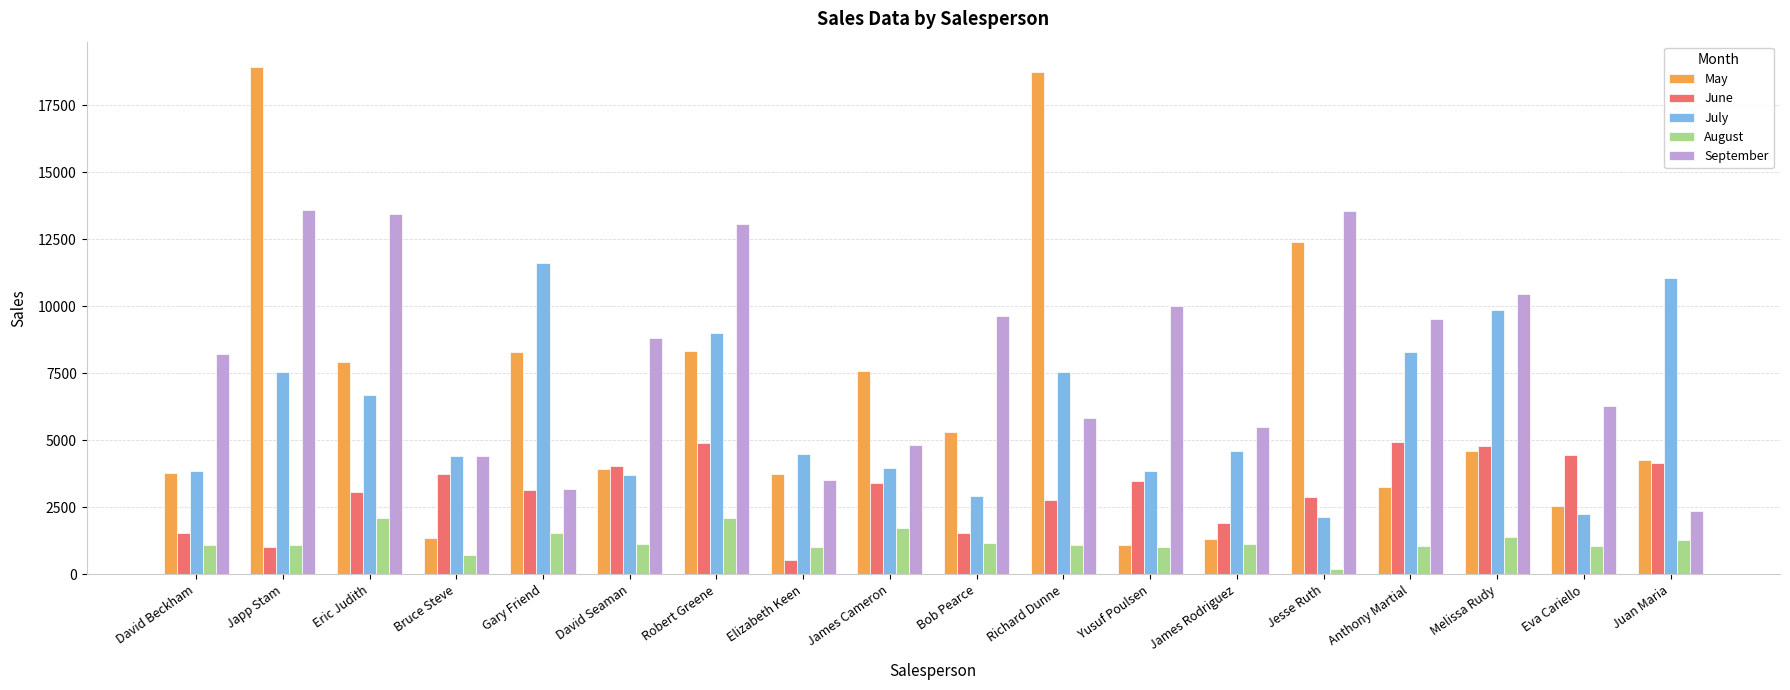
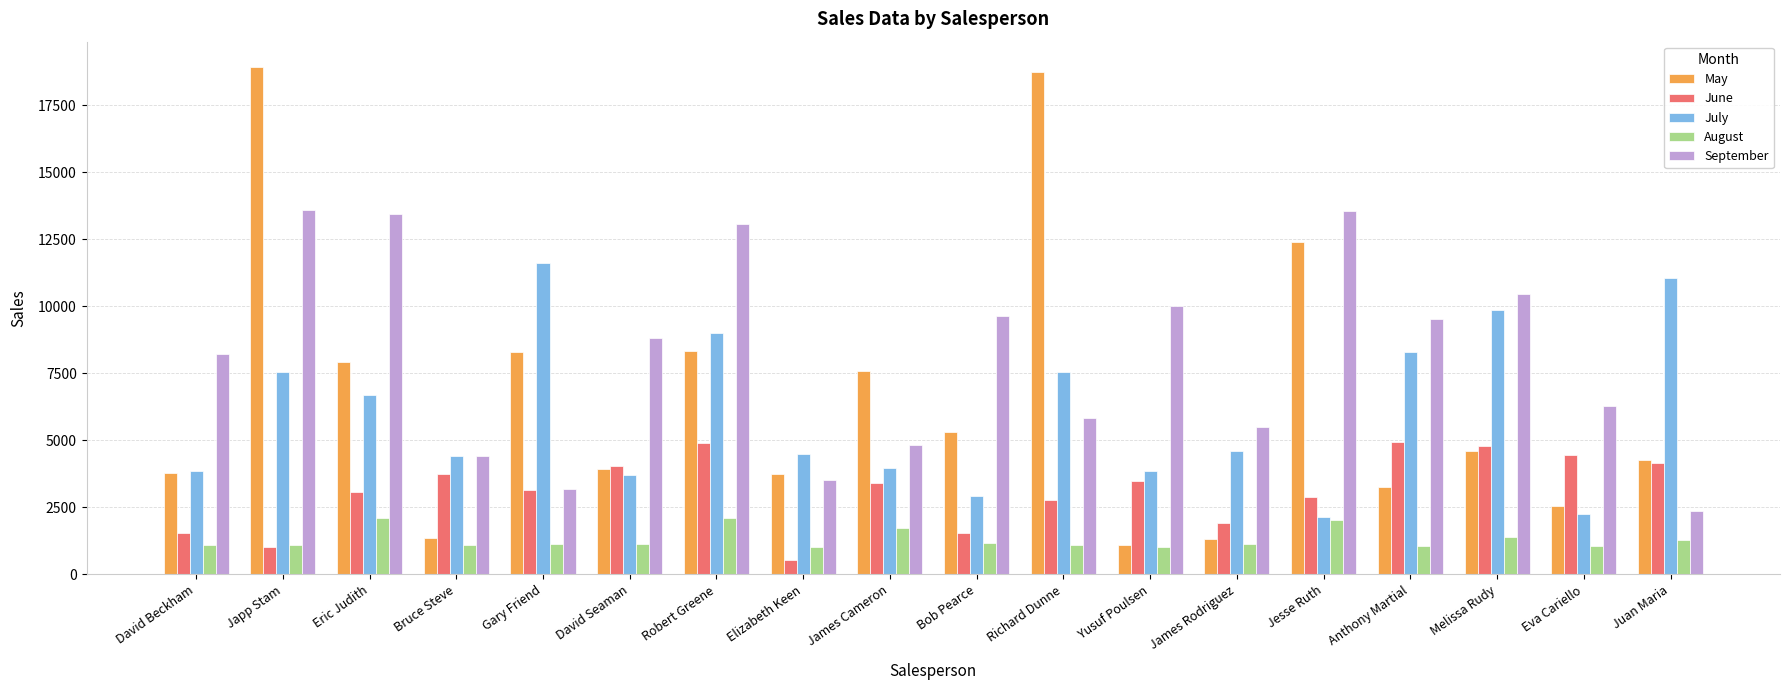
  {
    "May": {
      "David Beckham": 3800,
      "Japp Stam": 18900,
      "Eric Judith": 7900,
      "Bruce Steve": 1300,
      "Gary Friend": 8300,
      "David Seaman": 3900,
      "Robert Greene": 8300,
      "Elizabeth Keen": 3700,
      "James Cameron": 7600,
      "Bob Pearce": 5300,
      "Richard Dunne": 18800,
      "Yusuf Poulsen": 1100,
      "James Rodriguez": 1300,
      "Jesse Ruth": 12400,
      "Anthony Martial": 3300,
      "Melissa Rudy": 4600,
      "Eva Cariello": 2600,
      "Juan Maria": 4300
    },
    "June": {
      "David Beckham": 1600,
      "Japp Stam": 1000,
      "Eric Judith": 3100,
      "Bruce Steve": 3800,
      "Gary Friend": 3200,
      "David Seaman": 4100,
      "Robert Greene": 4900,
      "Elizabeth Keen": 500,
      "James Cameron": 3400,
      "Bob Pearce": 1600,
      "Richard Dunne": 2800,
      "Yusuf Poulsen": 3500,
      "James Rodriguez": 1900,
      "Jesse Ruth": 2900,
      "Anthony Martial": 4900,
      "Melissa Rudy": 4800,
      "Eva Cariello": 4500,
      "Juan Maria": 4200
    },
    "July": {
      "David Beckham": 3900,
      "Japp Stam": 7500,
      "Eric Judith": 6700,
      "Bruce Steve": 4400,
      "Gary Friend": 11600,
      "David Seaman": 3700,
      "Robert Greene": 9000,
      "Elizabeth Keen": 4500,
      "James Cameron": 4000,
      "Bob Pearce": 2900,
      "Richard Dunne": 7500,
      "Yusuf Poulsen": 3900,
      "James Rodriguez": 4600,
      "Jesse Ruth": 2100,
      "Anthony Martial": 8300,
      "Melissa Rudy": 9900,
      "Eva Cariello": 2200,
      "Juan Maria": 11100
    },
    "August": {
      "David Beckham": 1100,
      "Japp Stam": 1100,
      "Eric Judith": 2100,
-     "Bruce Steve": 700,
-     "Gary Friend": 1500,
+     "Bruce Steve": 1100,
+     "Gary Friend": 1100,
      "David Seaman": 1100,
      "Robert Greene": 2100,
      "Elizabeth Keen": 1000,
      "James Cameron": 1700,
      "Bob Pearce": 1200,
      "Richard Dunne": 1100,
      "Yusuf Poulsen": 1000,
      "James Rodriguez": 1100,
-     "Jesse Ruth": 200,
+     "Jesse Ruth": 2000,
      "Anthony Martial": 1100,
      "Melissa Rudy": 1400,
      "Eva Cariello": 1100,
      "Juan Maria": 1300
    },
    "September": {
      "David Beckham": 8200,
      "Japp Stam": 13600,
      "Eric Judith": 13500,
      "Bruce Steve": 4400,
      "Gary Friend": 3200,
      "David Seaman": 8800,
      "Robert Greene": 13100,
      "Elizabeth Keen": 3500,
      "James Cameron": 4800,
      "Bob Pearce": 9600,
      "Richard Dunne": 5900,
      "Yusuf Poulsen": 10000,
      "James Rodriguez": 5500,
      "Jesse Ruth": 13500,
      "Anthony Martial": 9500,
      "Melissa Rudy": 10500,
      "Eva Cariello": 6300,
      "Juan Maria": 2400
    }
  }
